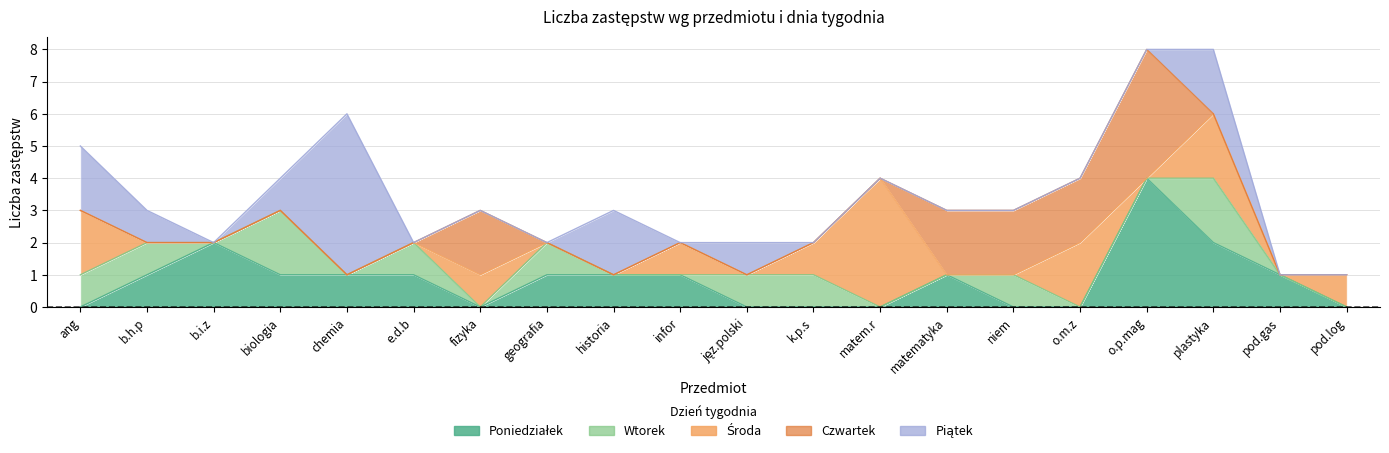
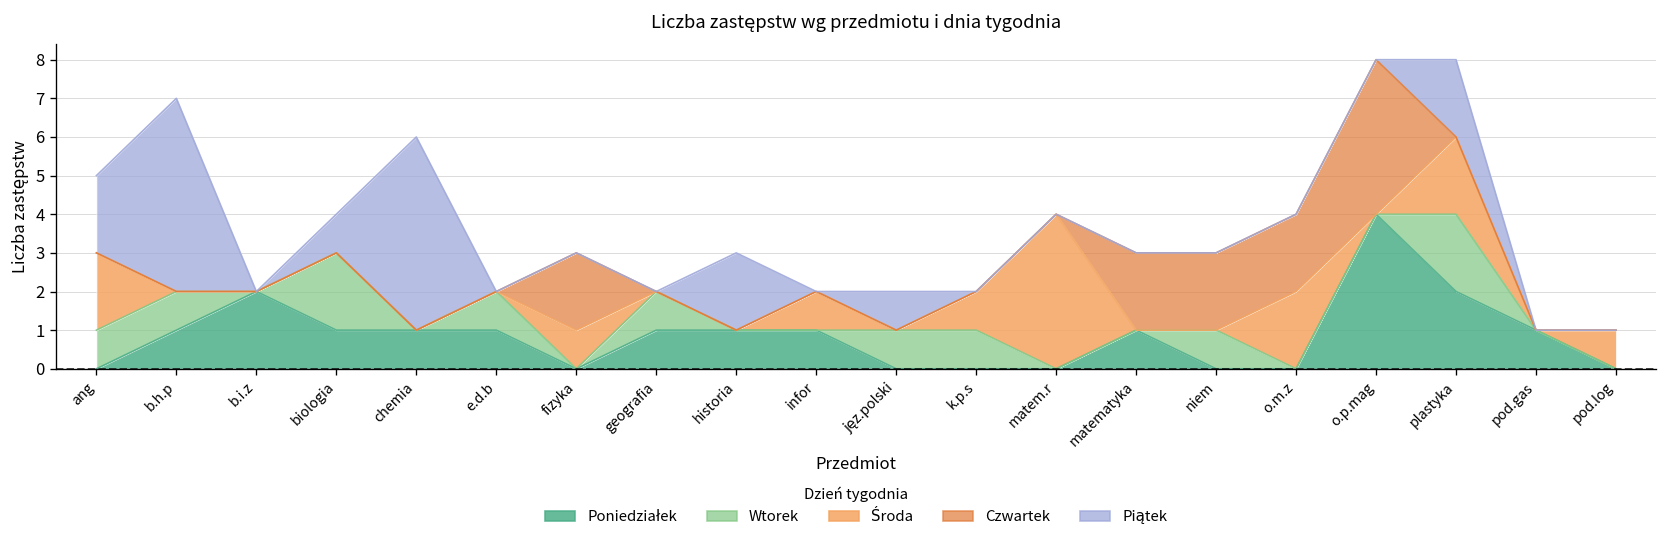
  {
    "Piątek": {
      "ang": 2,
-     "b.h.p": 1,
+     "b.h.p": 5,
      "biologia": 1,
      "chemia": 5,
      "historia": 2,
      "jęz.polski": 1,
      "plastyka": 2
    }
  }
